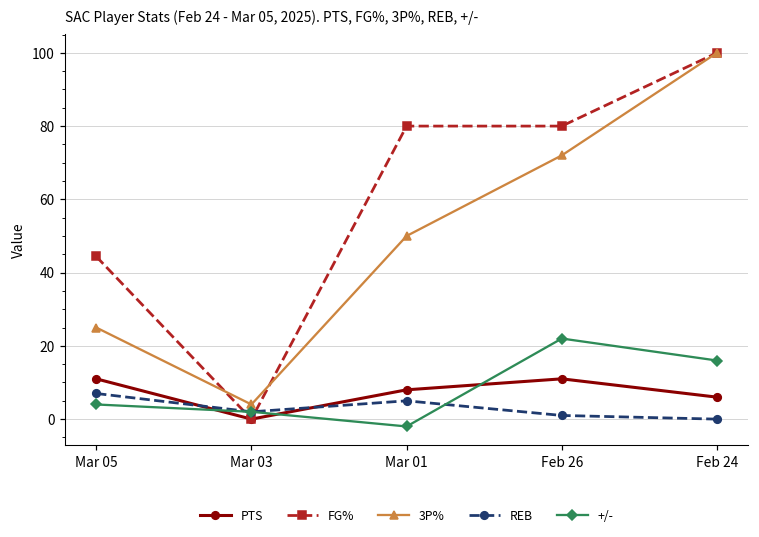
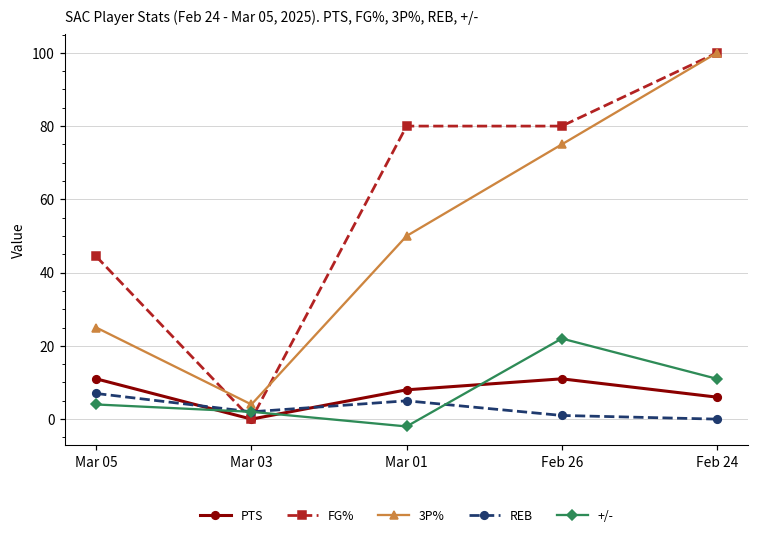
  {
    "PTS": {
      "Mar 05": 11,
      "Mar 01": 8,
      "Feb 26": 11,
      "Feb 24": 6
    },
    "FG%": {
      "Mar 05": 44,
      "Mar 01": 80,
      "Feb 26": 80
    },
    "3P%": {
      "Mar 05": 25,
      "Mar 03": 4,
      "Mar 01": 50,
-     "Feb 26": 72
+     "Feb 26": 75
    },
    "REB": {
      "Mar 05": 7,
      "Mar 01": 5,
      "Feb 26": 1,
      "Feb 24": 0
    },
    "+/-": {
      "Mar 05": 4,
      "Mar 01": -2,
      "Feb 26": 22,
-     "Feb 24": 16
+     "Feb 24": 11
    }
  }
